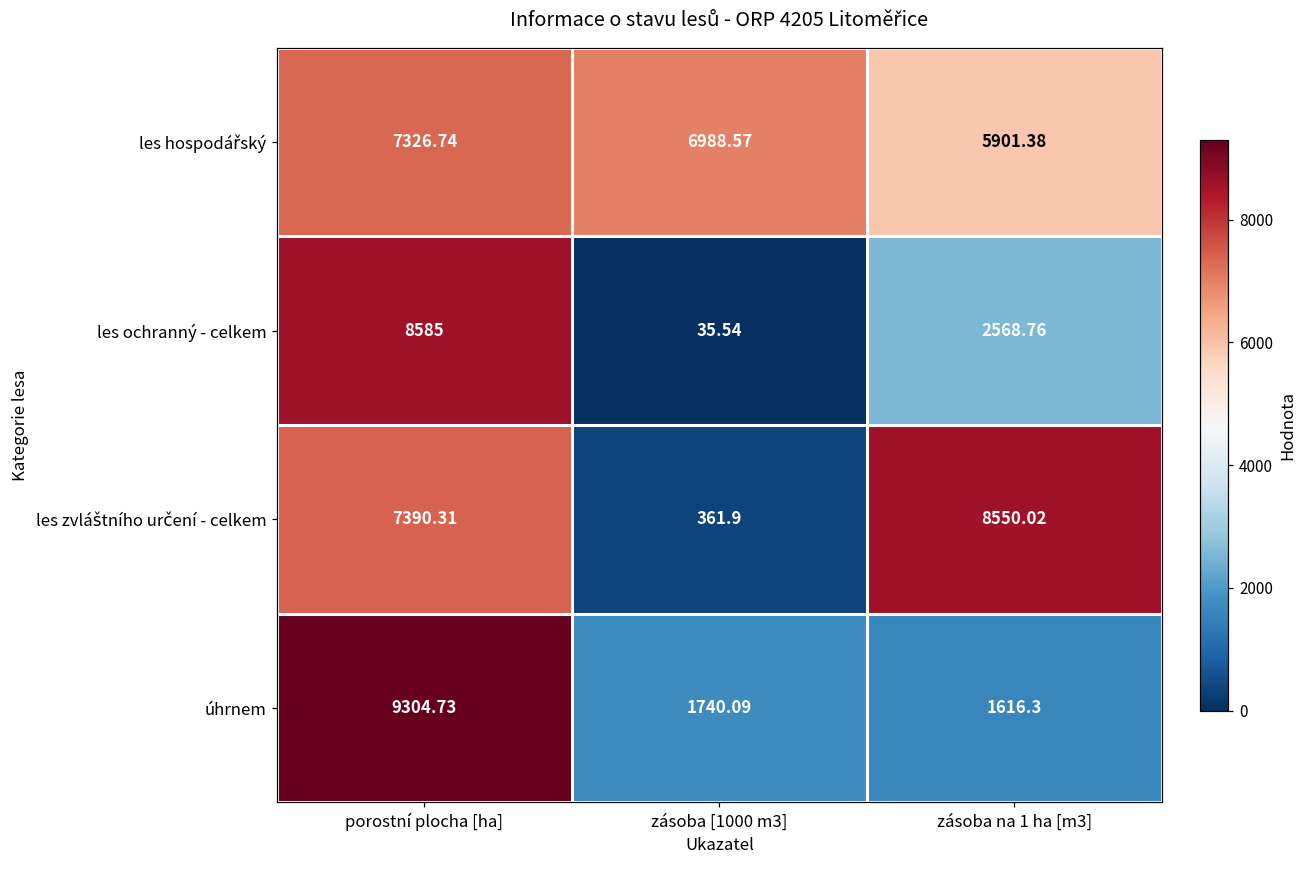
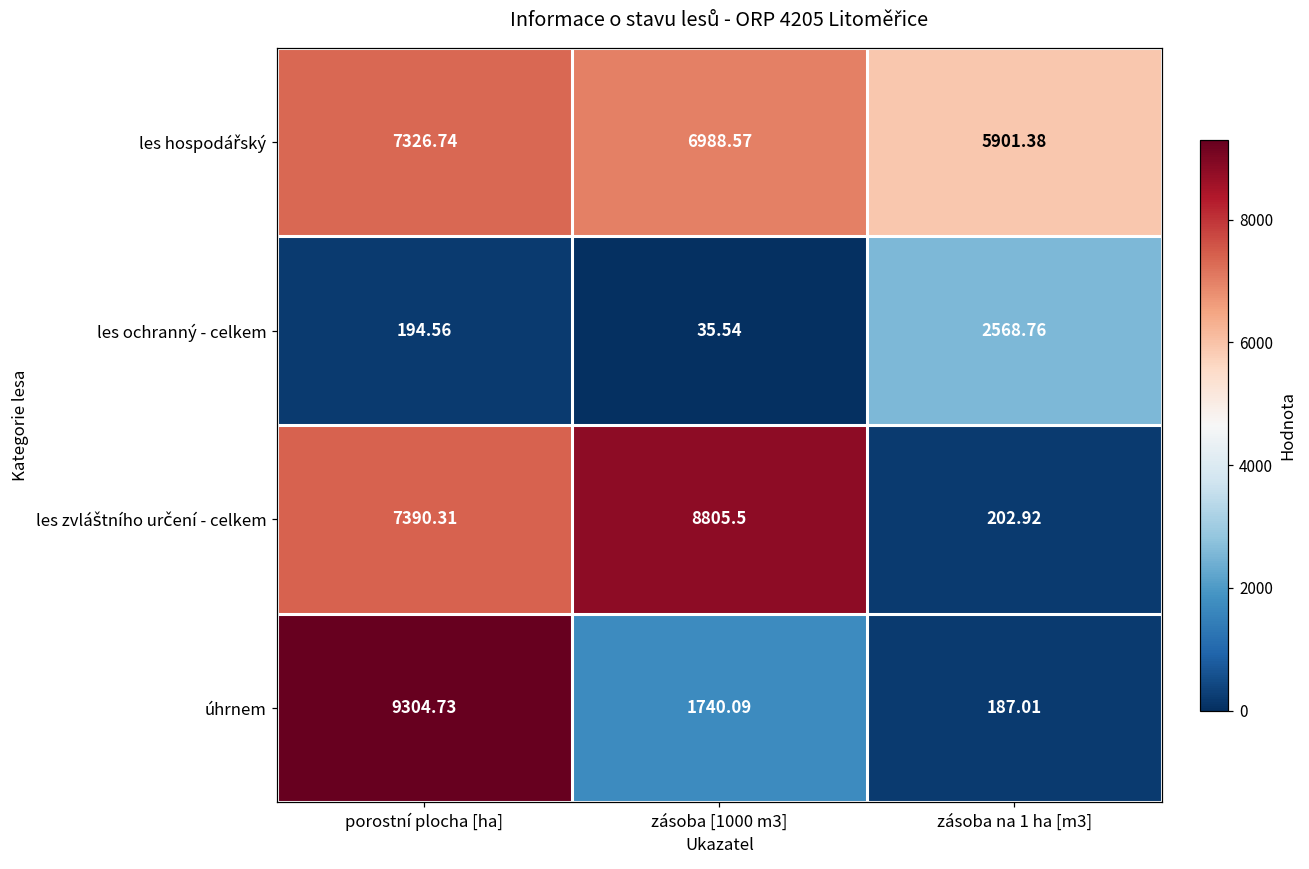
  {
    "les hospodářský": {
      "porostní plocha [ha]": 7326.74,
      "zásoba [1000 m3]": 6988.57,
      "zásoba na 1 ha [m3]": 5901.38
    },
    "les ochranný - celkem": {
-     "porostní plocha [ha]": 8585,
+     "porostní plocha [ha]": 194.56,
      "zásoba [1000 m3]": 35.54,
      "zásoba na 1 ha [m3]": 2568.76
    },
    "les zvláštního určení - celkem": {
      "porostní plocha [ha]": 7390.31,
-     "zásoba [1000 m3]": 361.9,
-     "zásoba na 1 ha [m3]": 8550.02
+     "zásoba [1000 m3]": 8805.5,
+     "zásoba na 1 ha [m3]": 202.92
    },
    "úhrnem": {
      "porostní plocha [ha]": 9304.73,
      "zásoba [1000 m3]": 1740.09,
-     "zásoba na 1 ha [m3]": 1616.3
+     "zásoba na 1 ha [m3]": 187.01
    }
  }
